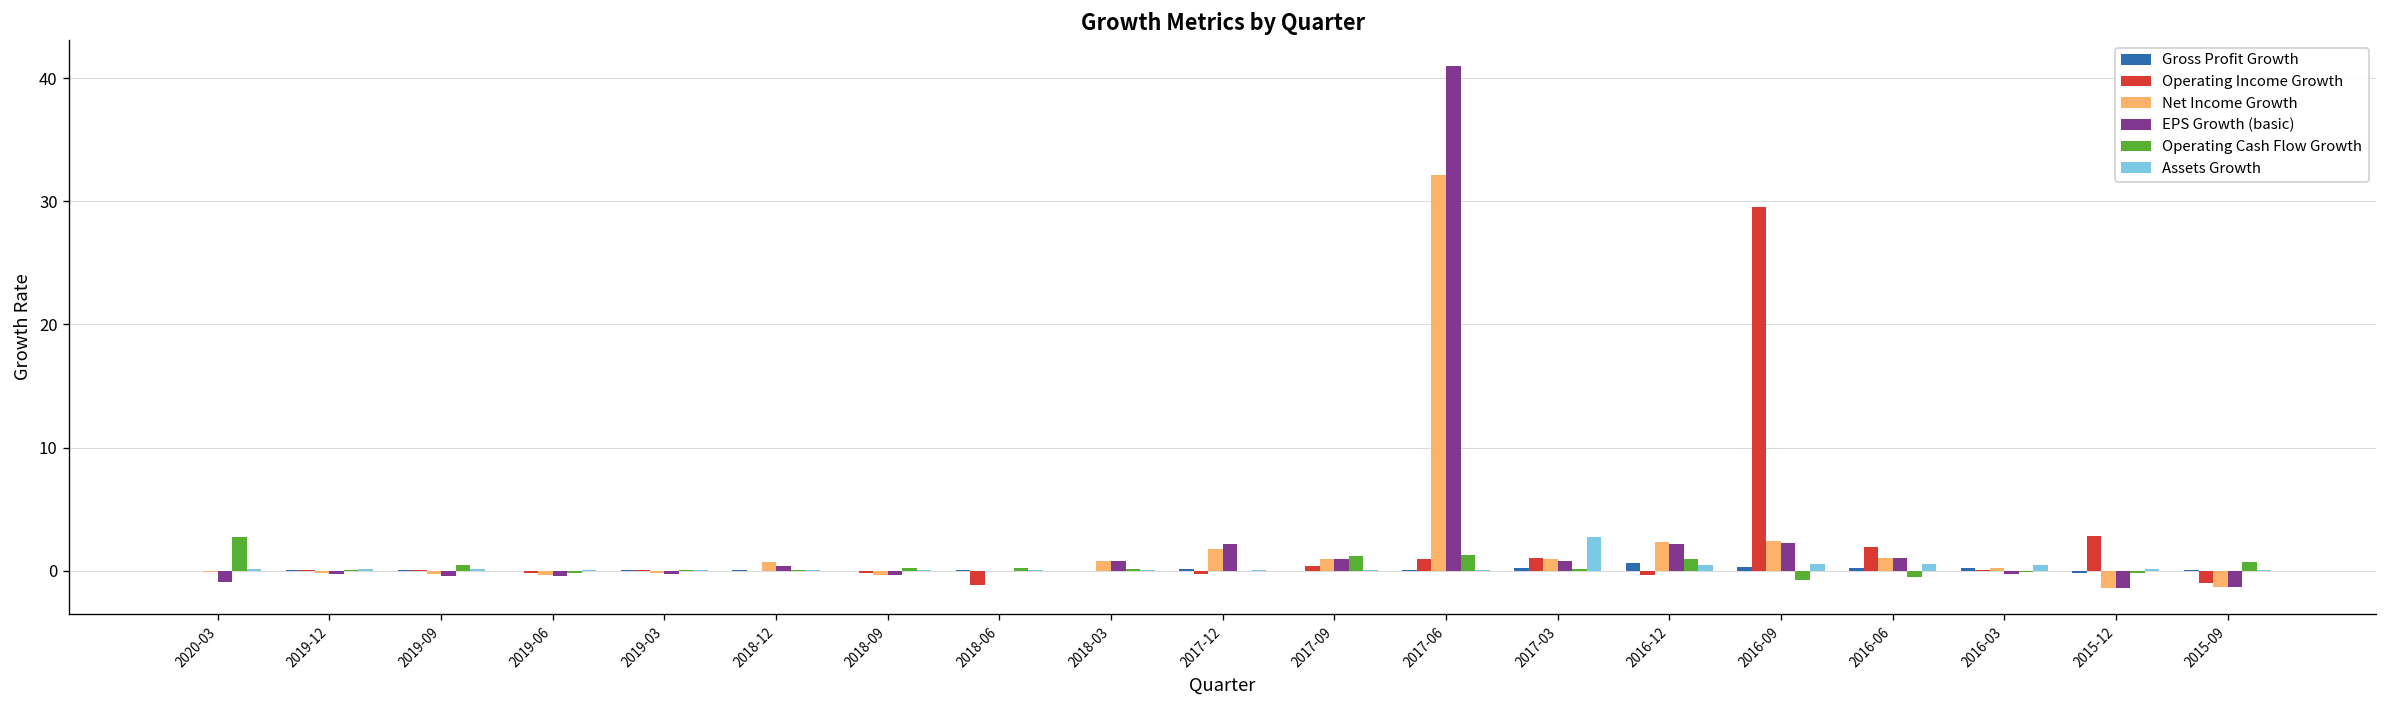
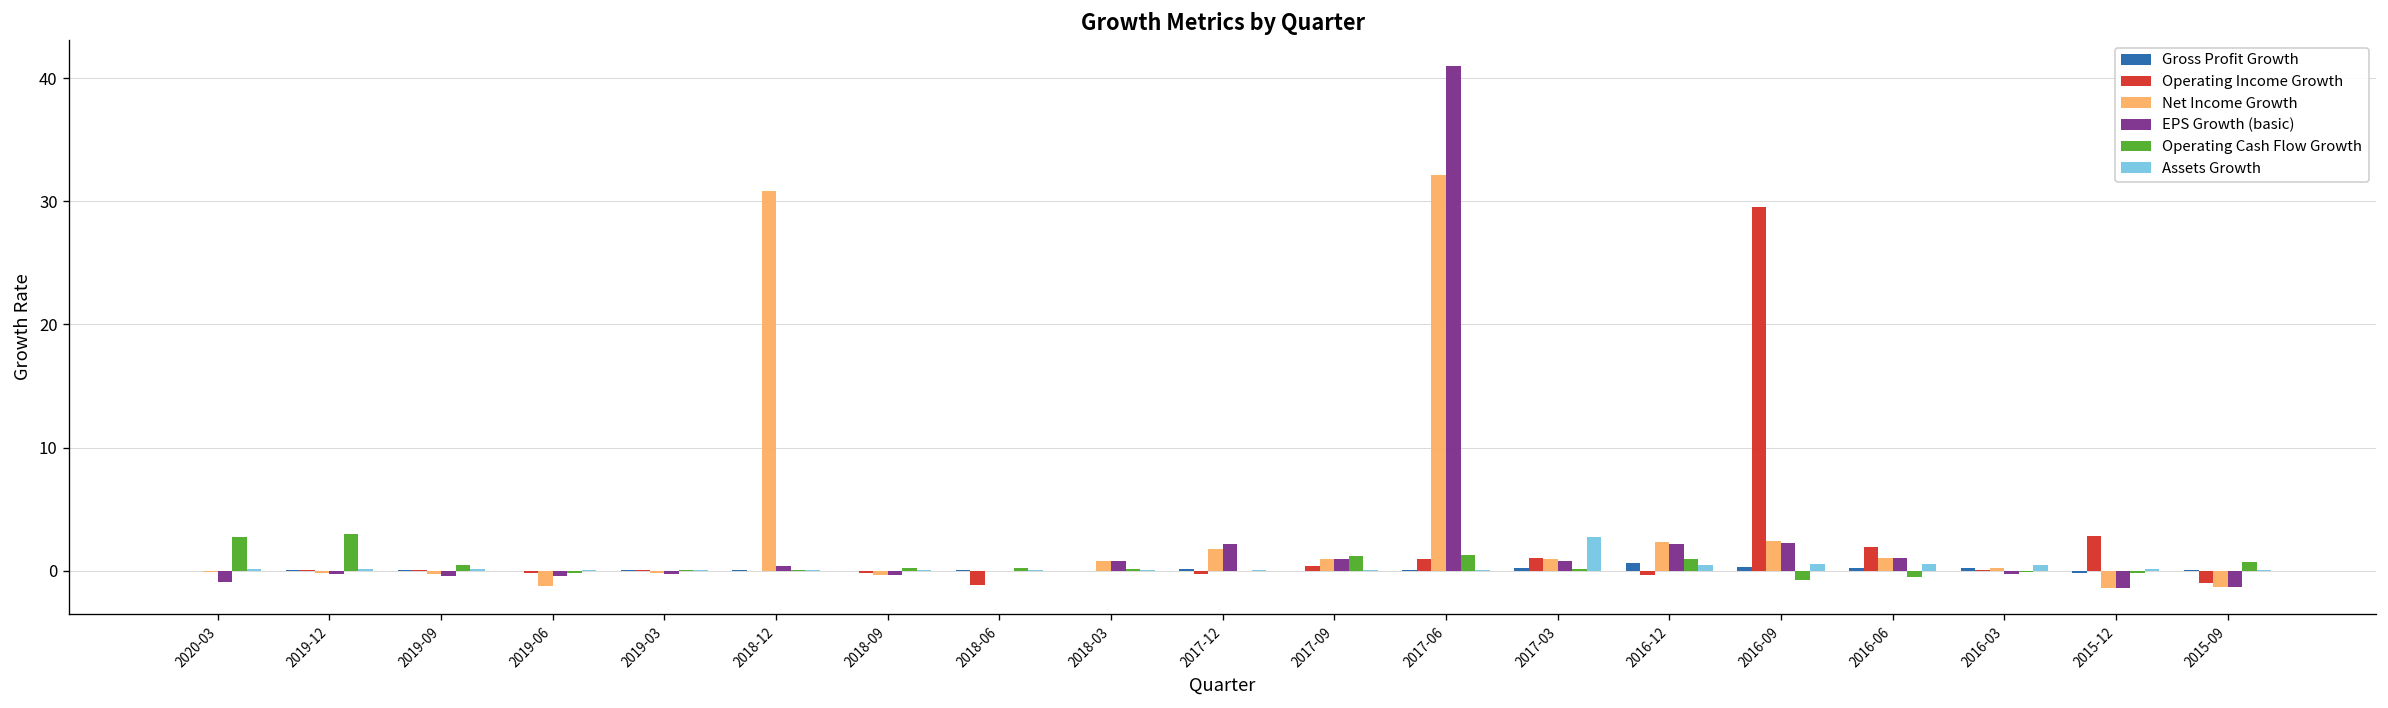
  {
    "Gross Profit Growth": {
      "2018-03": 0.0,
      "2016-12": 0.6,
      "2016-09": 0.3
    },
    "Operating Income Growth": {
      "2018-06": -1.1,
      "2017-12": -0.3,
      "2017-09": 0.4,
      "2017-06": 1.0,
      "2017-03": 1.0,
      "2016-12": -0.4,
      "2016-09": 29.6,
      "2016-06": 1.9,
      "2015-12": 2.8,
      "2015-09": -1.0
    },
    "Net Income Growth": {
      "2019-09": -0.3,
-     "2019-06": -0.3,
-     "2018-12": 0.7,
+     "2019-06": -1.2,
+     "2018-12": 30.9,
      "2018-09": -0.4,
      "2018-03": 0.7,
      "2017-12": 1.8,
      "2017-09": 1.0,
      "2017-06": 32.2,
      "2017-03": 0.9,
      "2016-12": 2.3,
      "2016-09": 2.4,
      "2016-06": 1.0,
      "2015-12": -1.4,
      "2015-09": -1.4
    },
    "EPS Growth (basic)": {
      "2020-03": -0.9,
      "2019-12": -0.2,
      "2019-09": -0.4,
      "2019-06": -0.4,
      "2019-03": -0.3,
      "2018-12": 0.4,
      "2018-09": -0.4,
      "2018-03": 0.8,
      "2017-12": 2.2,
      "2017-09": 0.9,
      "2017-06": 41.0,
      "2017-03": 0.8,
      "2016-12": 2.1,
      "2016-09": 2.2,
      "2016-06": 1.0,
      "2016-03": -0.3,
      "2015-12": -1.4,
      "2015-09": -1.4
    },
    "Operating Cash Flow Growth": {
      "2020-03": 2.7,
-     "2019-12": 0.1,
+     "2019-12": 2.9,
      "2019-09": 0.4,
      "2017-09": 1.2,
      "2017-06": 1.3,
      "2016-12": 0.9,
      "2016-09": -0.8,
      "2016-06": -0.5,
      "2015-09": 0.7
    },
    "Assets Growth": {
      "2017-03": 2.8,
      "2016-12": 0.4,
      "2016-09": 0.5,
      "2016-06": 0.5,
      "2016-03": 0.5
    }
  }
